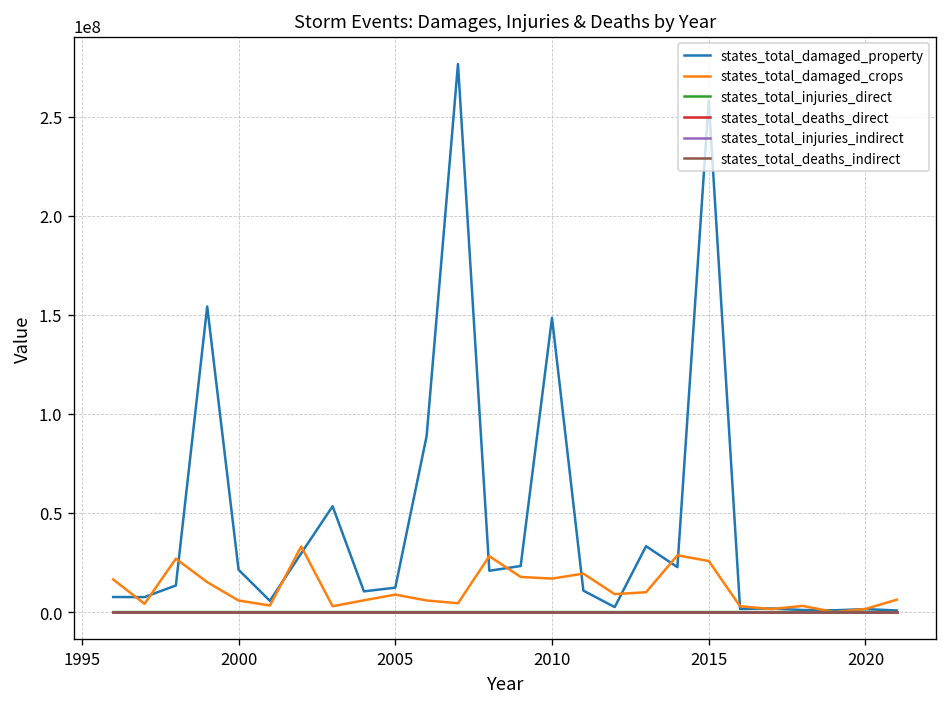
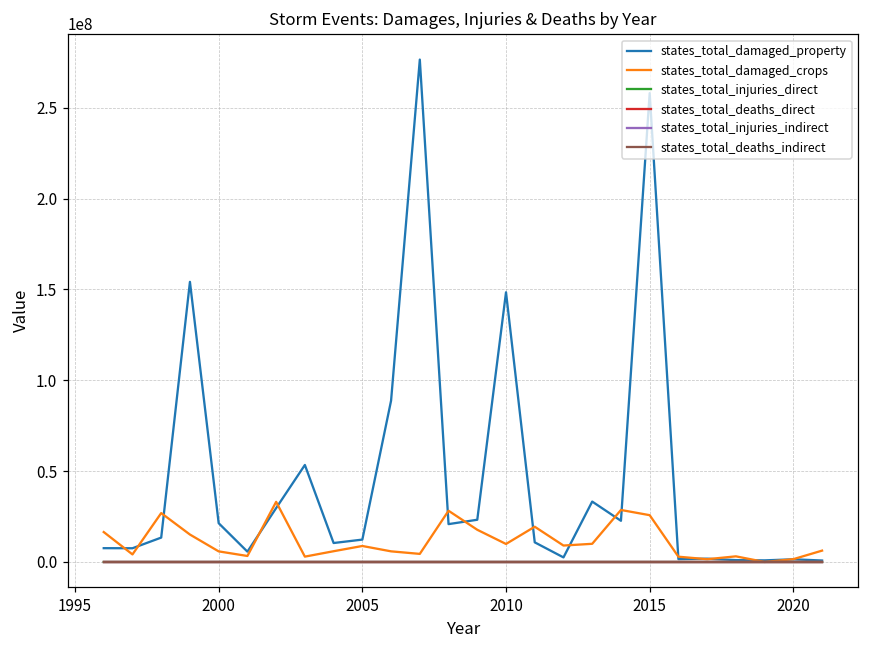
  {
    "states_total_damaged_property": {
      "2000": 21000000,
      "2005": 12000000,
      "2010": 148000000
    },
    "states_total_damaged_crops": {
      "2000": 6000000,
      "2005": 9000000,
-     "2010": 17000000,
+     "2010": 10000000,
      "2015": 26000000
    },
    "states_total_deaths_indirect": {
      "2000": 0,
      "2005": 0,
      "2010": 0,
      "2015": 0
    }
  }
